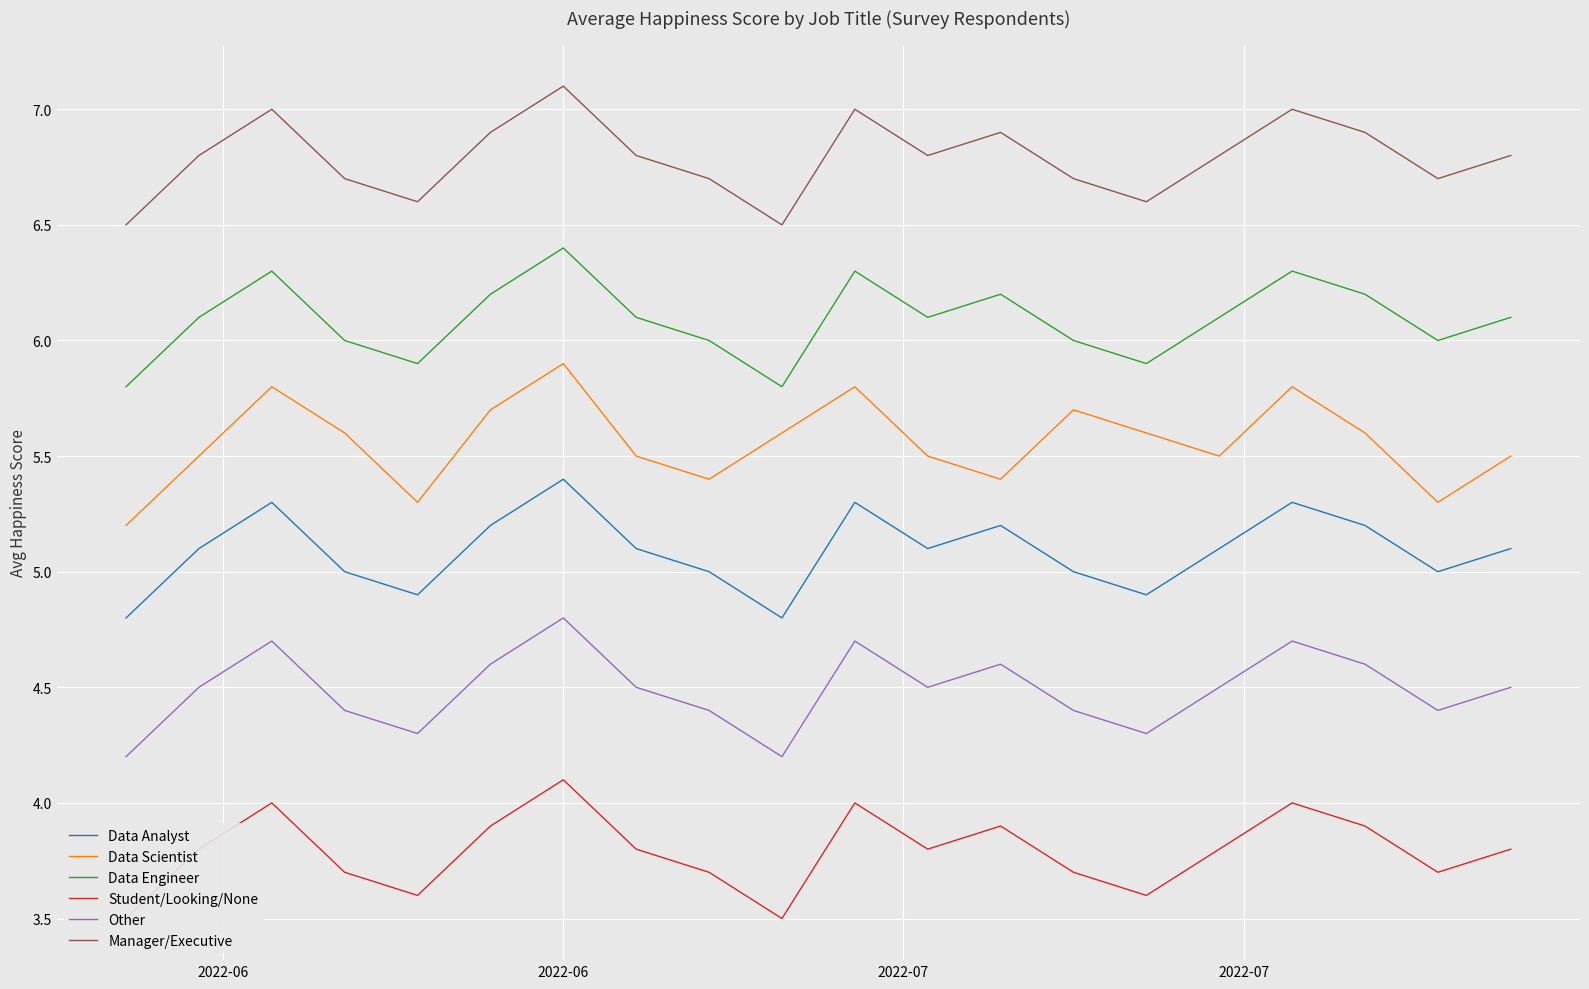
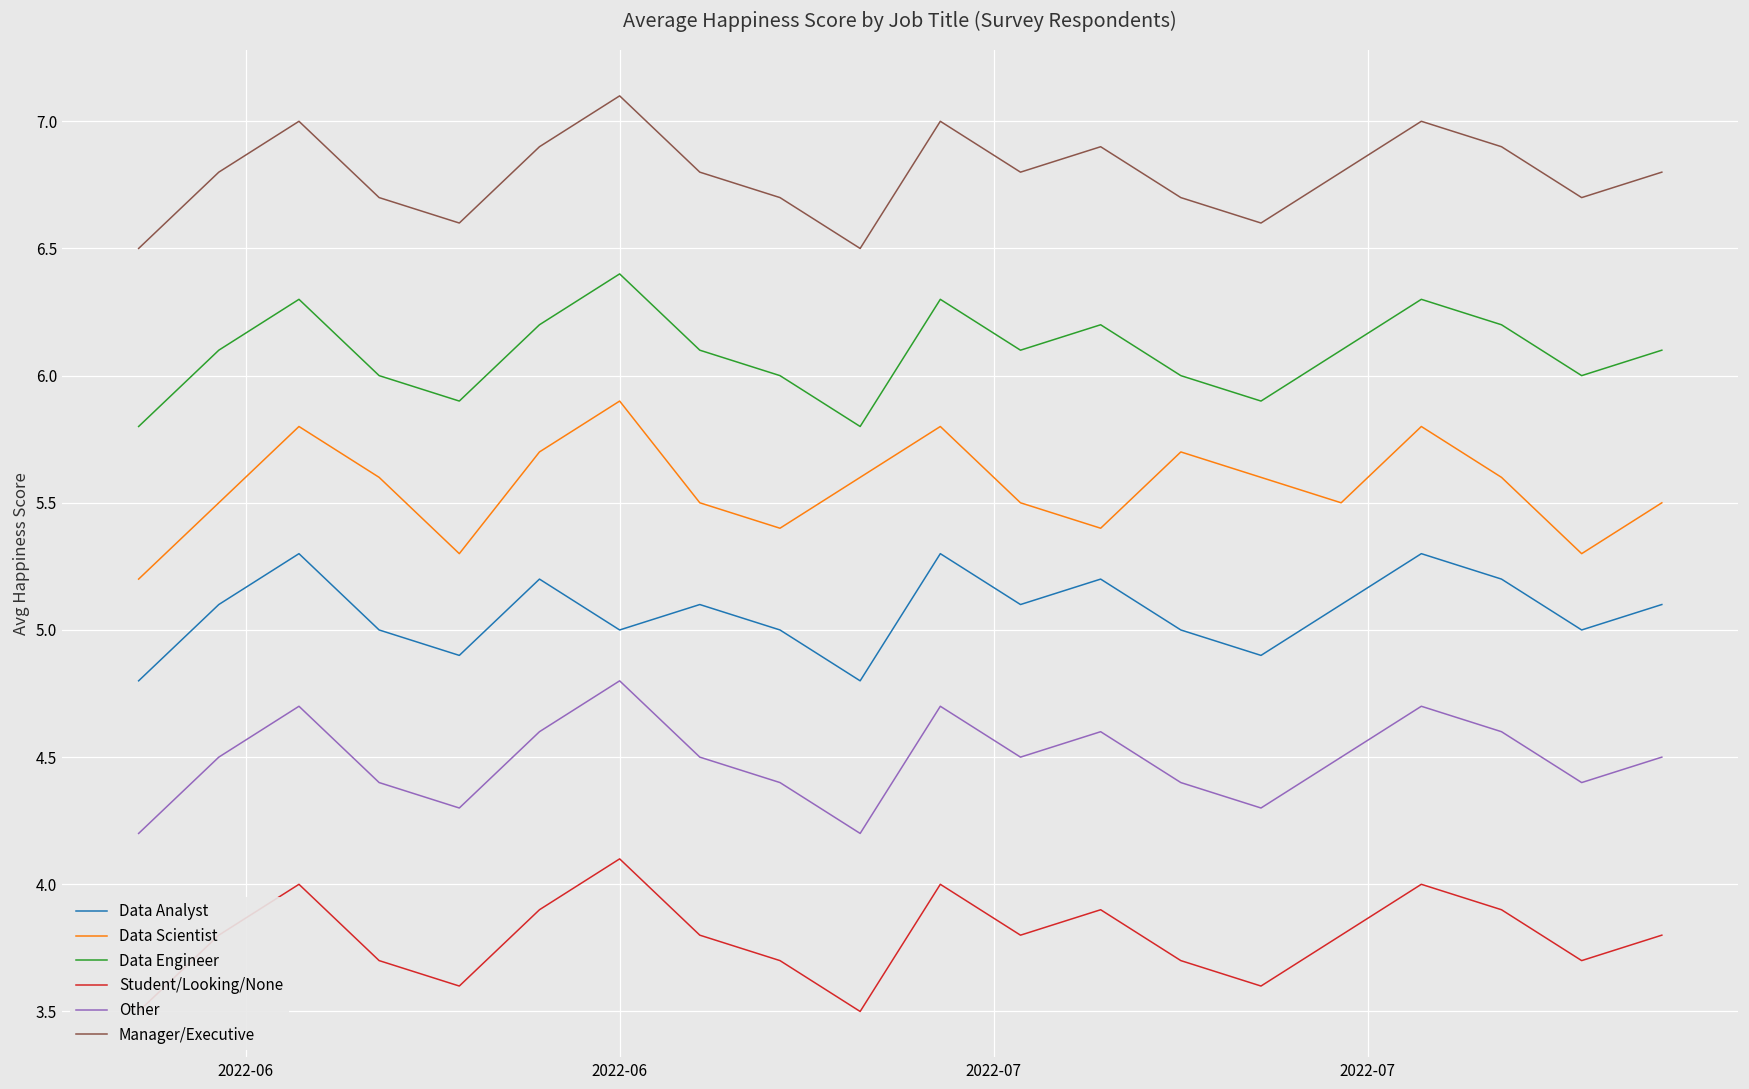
  {
    "Data Analyst": {
-     "2022-06": 5.4
+     "2022-06": 5.0
    },
    "Data Scientist": {
      "2022-06": 5.9
    },
    "Data Engineer": {
      "2022-06": 6.4
    },
    "Student/Looking/None": {
      "2022-06": 4.1
    },
    "Other": {
      "2022-06": 4.8
    },
    "Manager/Executive": {
      "2022-06": 7.1
    }
  }
